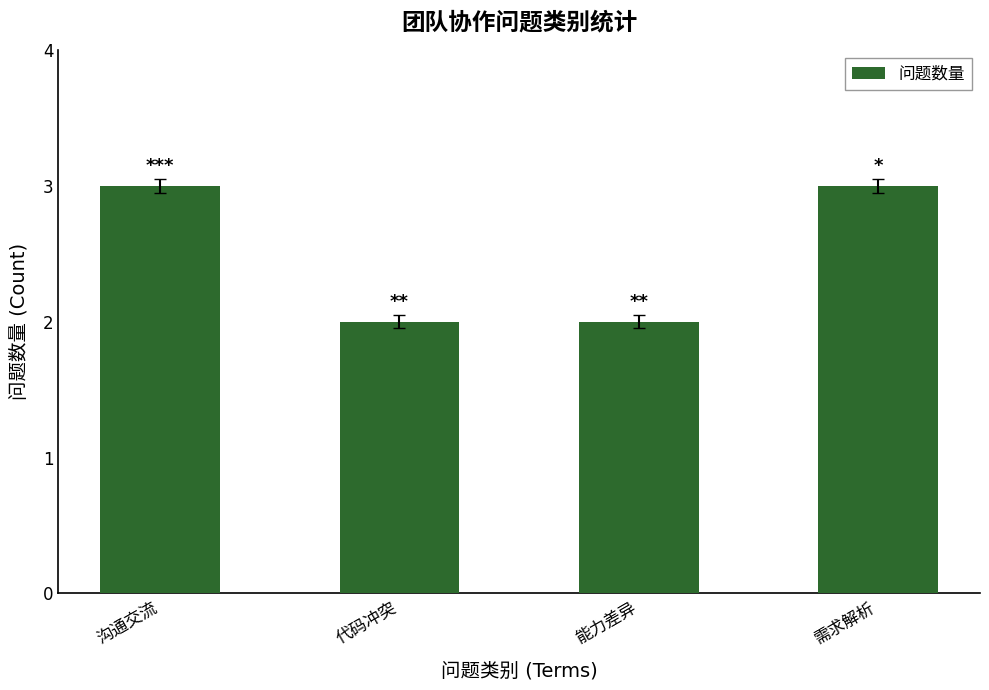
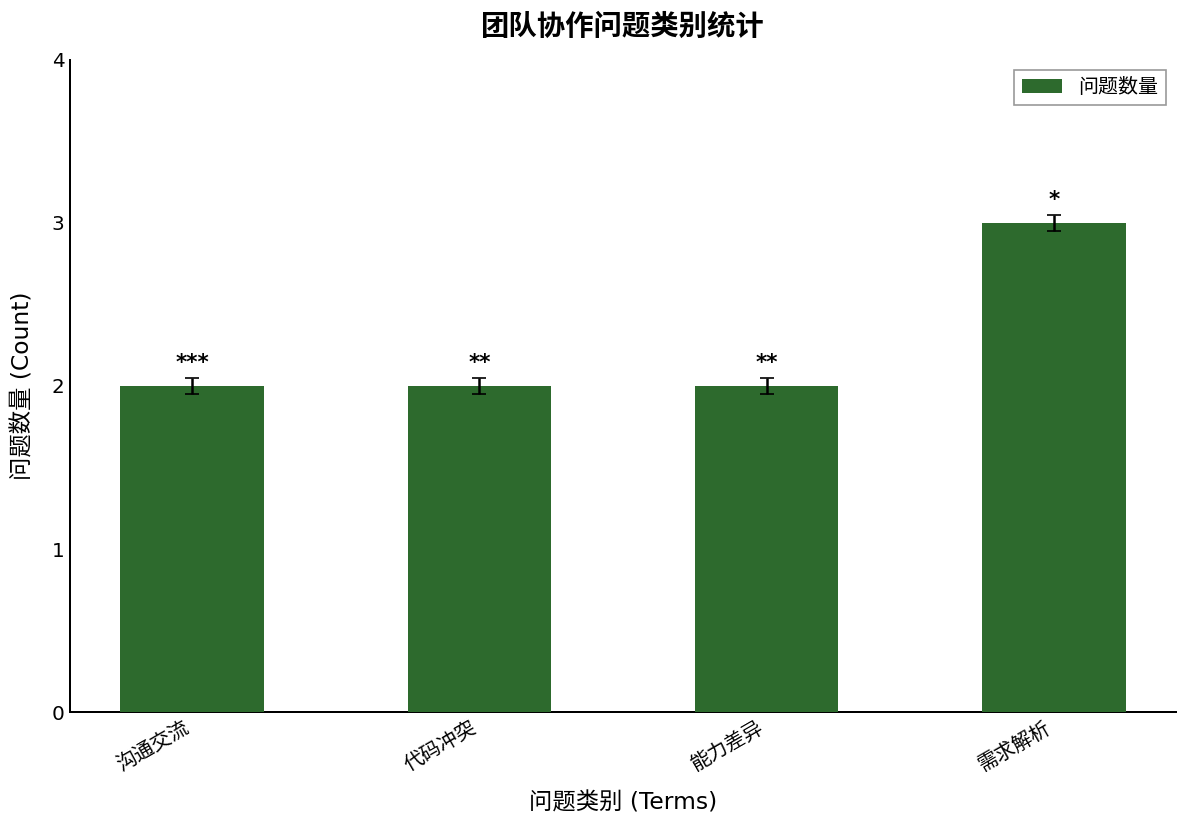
  {
    "问题数量": {
-     "沟通交流": 3,
+     "沟通交流": 2,
      "代码冲突": 2,
      "能力差异": 2,
      "需求解析": 3
    }
  }
